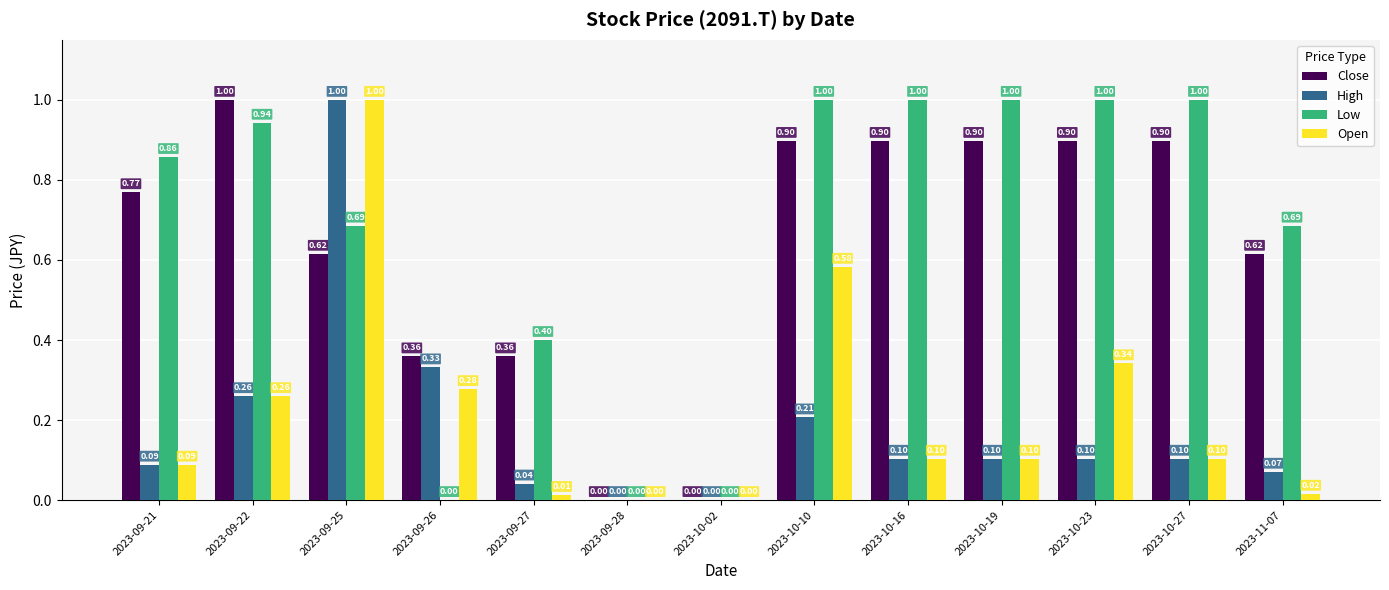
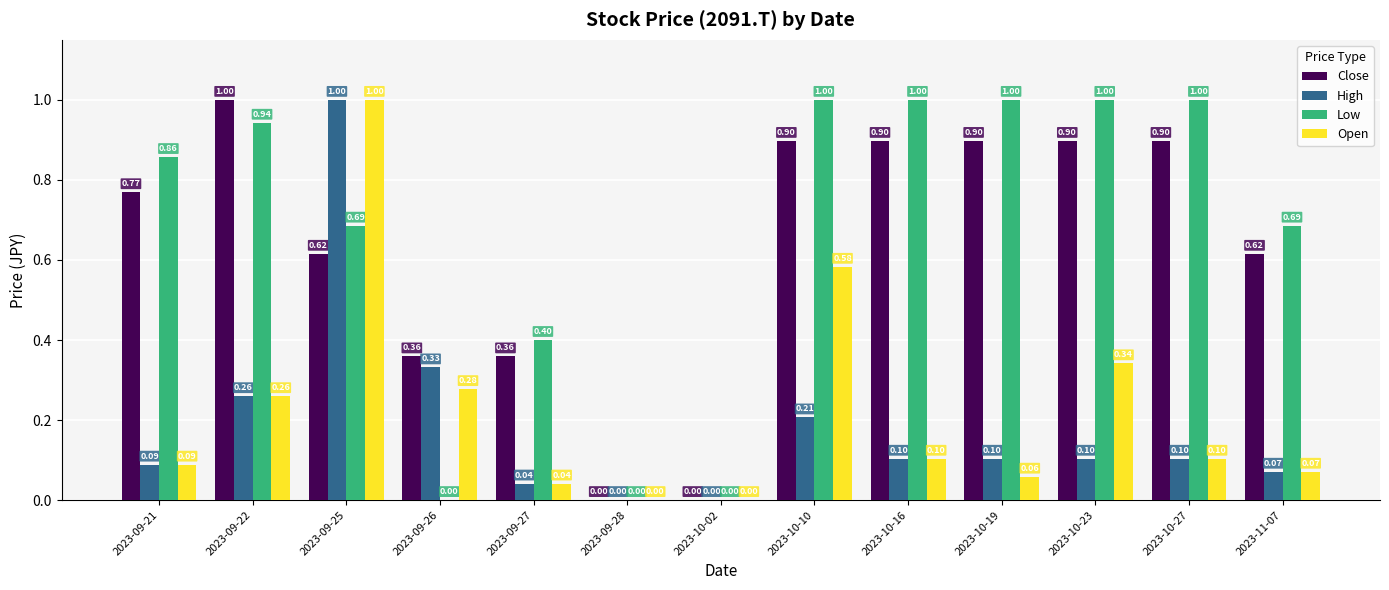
  {
    "Open": {
-     "2023-09-27": 0.01,
-     "2023-10-19": 0.10,
-     "2023-11-07": 0.02
+     "2023-09-27": 0.04,
+     "2023-10-19": 0.06,
+     "2023-11-07": 0.07
    }
  }
